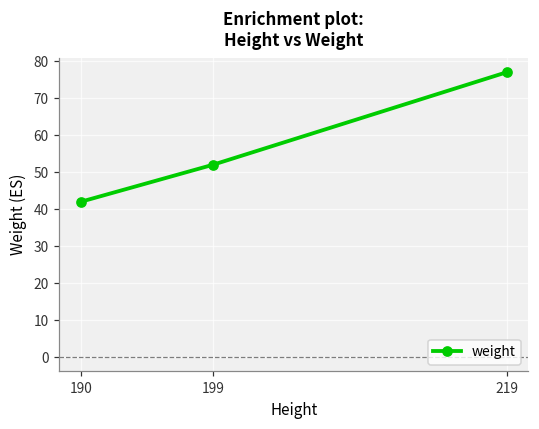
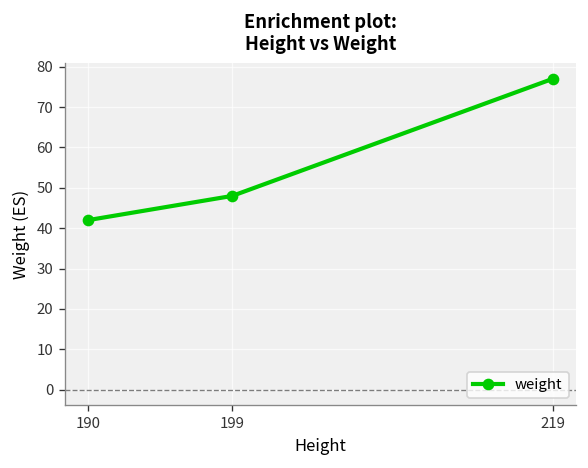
  {
    "190": 42,
-   "199": 52,
+   "199": 48,
    "219": 77
  }
